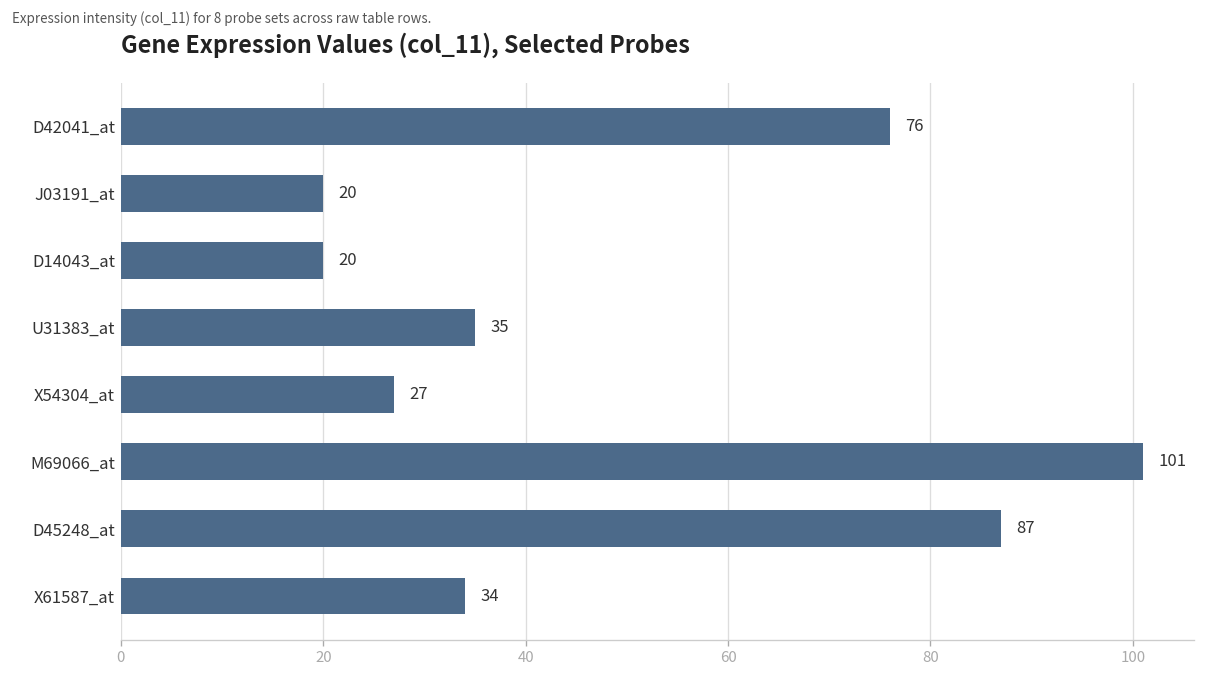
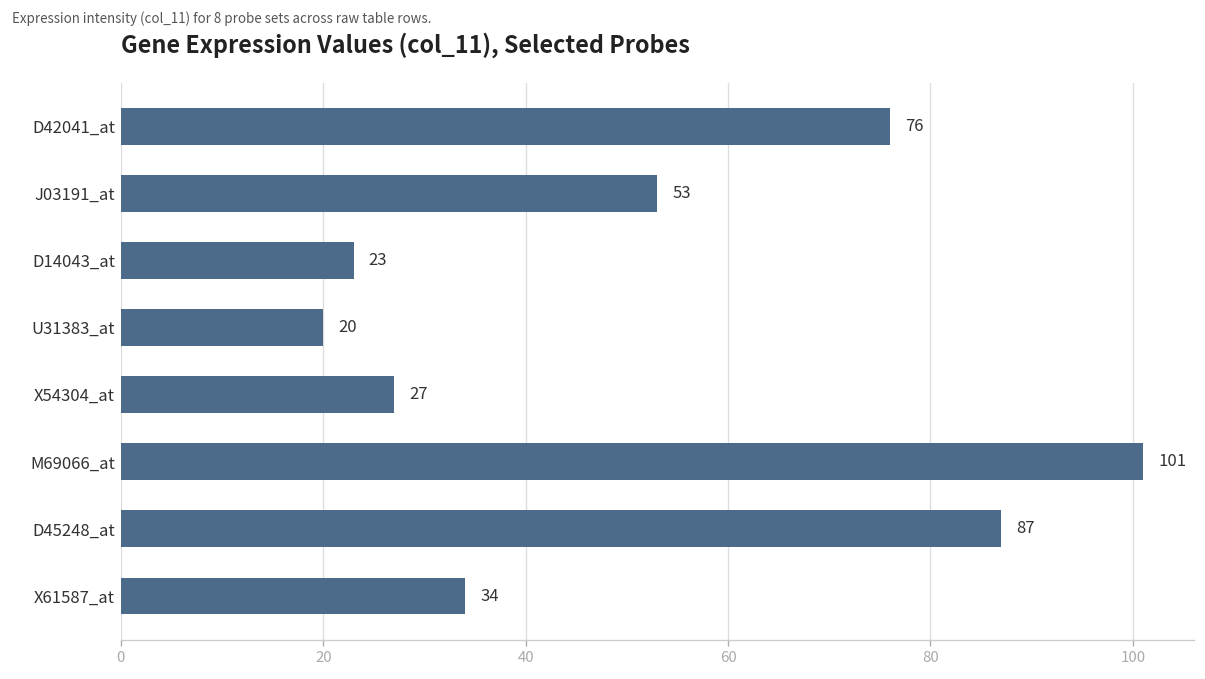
  {
    "D42041_at": 76,
-   "J03191_at": 20,
-   "D14043_at": 20,
-   "U31383_at": 35,
+   "J03191_at": 53,
+   "D14043_at": 23,
+   "U31383_at": 20,
    "X54304_at": 27,
    "M69066_at": 101,
    "D45248_at": 87,
    "X61587_at": 34
  }
